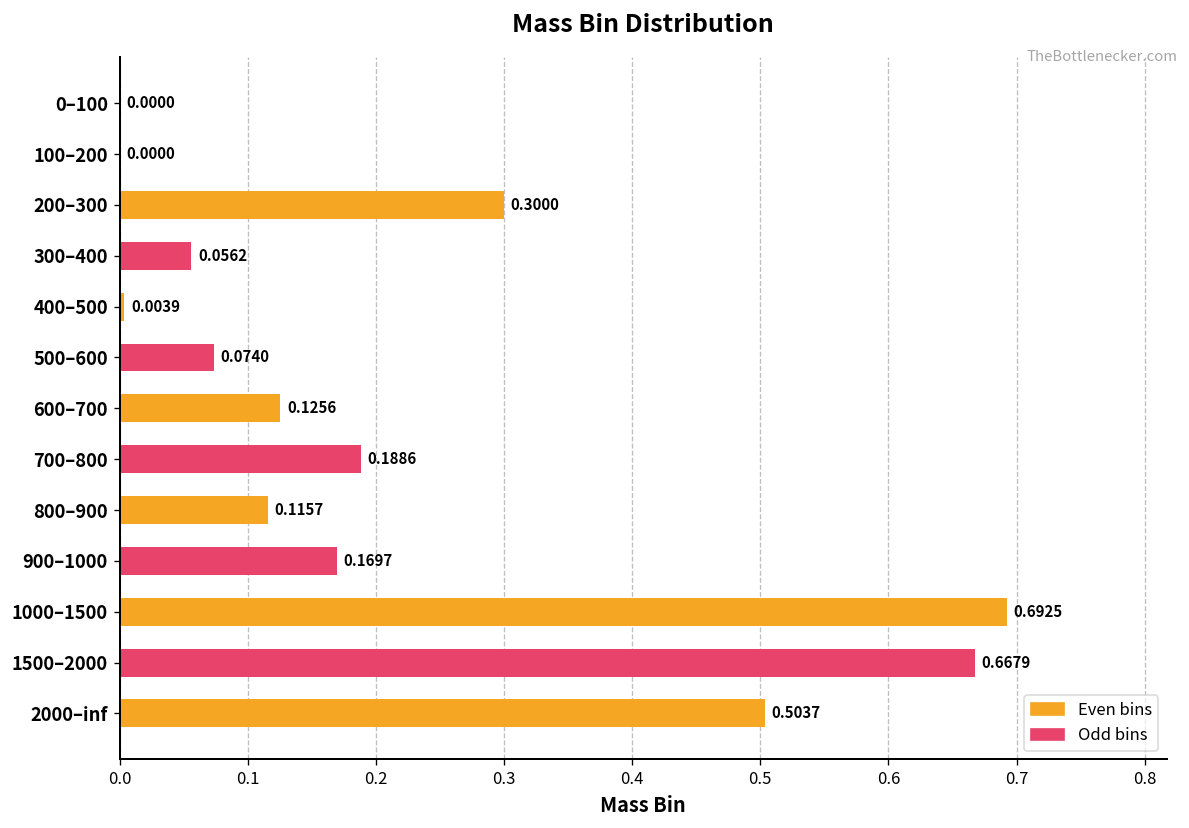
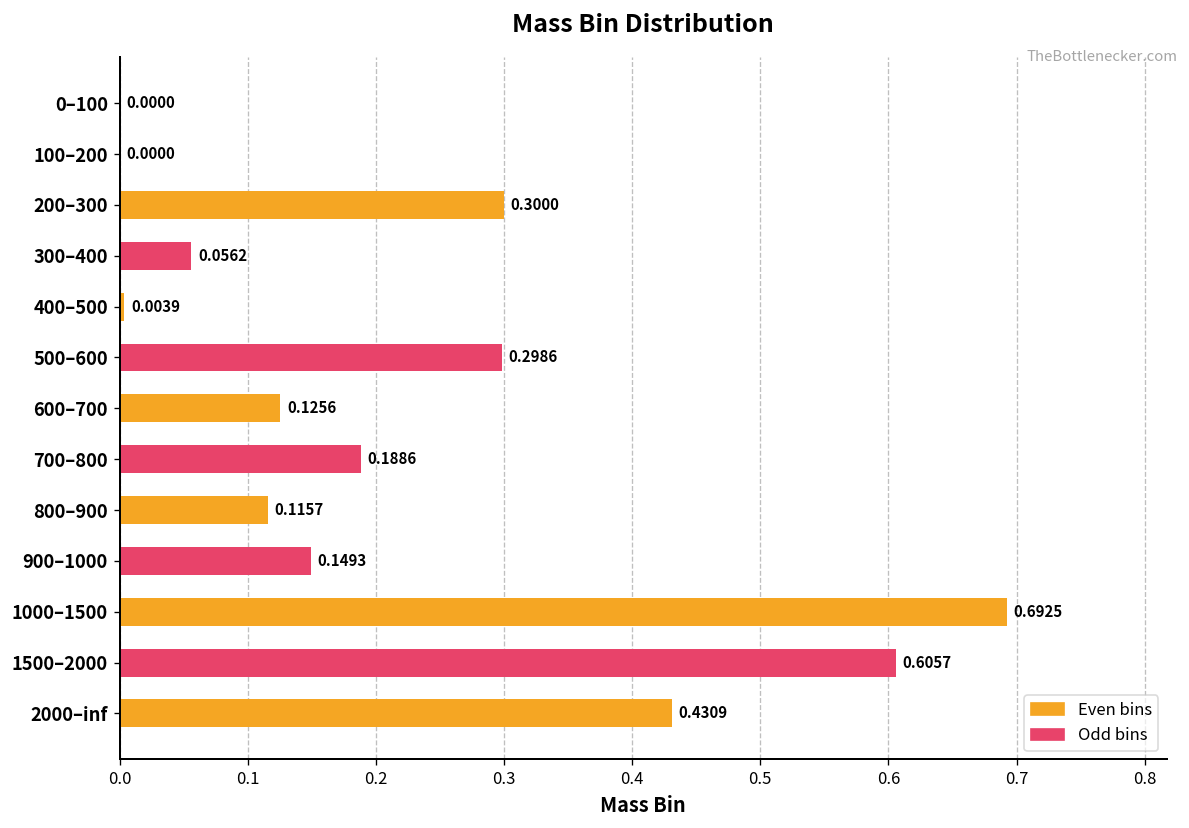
  {
    "Even bins": {
      "0–100": 0.0000,
      "200–300": 0.3000,
      "400–500": 0.0039,
      "600–700": 0.1256,
      "800–900": 0.1157,
      "1000–1500": 0.6925,
-     "2000–inf": 0.5037
+     "2000–inf": 0.4309
    },
    "Odd bins": {
      "100–200": 0.0000,
      "300–400": 0.0562,
-     "500–600": 0.0740,
+     "500–600": 0.2986,
      "700–800": 0.1886,
-     "900–1000": 0.1697,
-     "1500–2000": 0.6679
+     "900–1000": 0.1493,
+     "1500–2000": 0.6057
    }
  }
